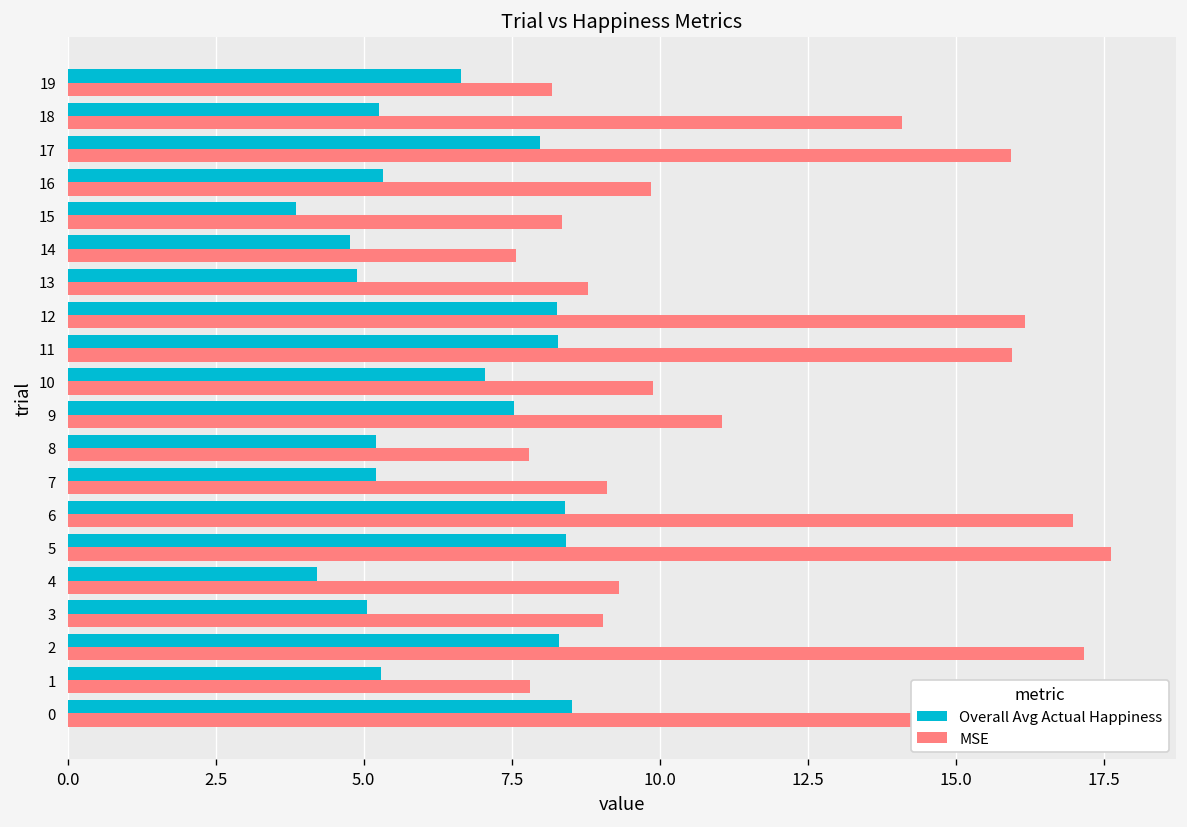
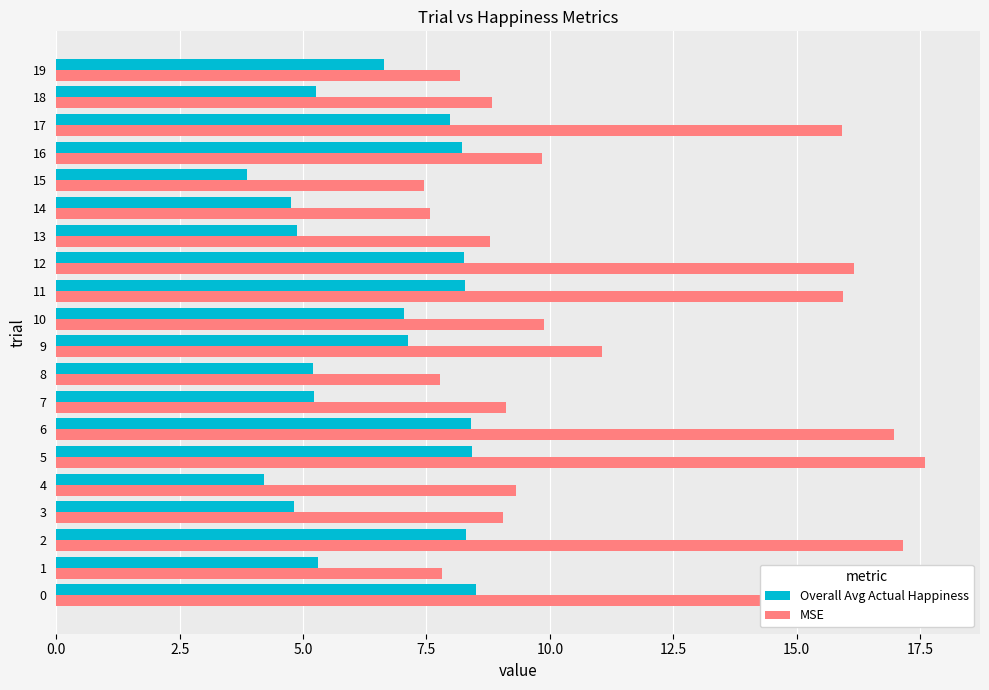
  {
    "Overall Avg Actual Happiness": {
      "19": 6.6,
      "18": 5.3,
      "17": 8.0,
-     "16": 5.3,
+     "16": 8.2,
      "15": 3.9,
      "14": 4.8,
      "13": 4.9,
      "12": 8.3,
      "11": 8.3,
      "10": 7.0,
-     "9": 7.5,
+     "9": 7.1,
      "8": 5.2,
      "7": 5.2,
      "6": 8.4,
      "5": 8.4,
      "4": 4.2,
-     "3": 5.1,
+     "3": 4.8,
      "2": 8.3,
      "1": 5.3,
      "0": 8.5
    },
    "MSE": {
      "19": 8.2,
-     "18": 14.1,
+     "18": 8.8,
      "17": 15.9,
      "16": 9.8,
-     "15": 8.4,
+     "15": 7.5,
      "14": 7.6,
      "13": 8.8,
      "12": 16.2,
      "11": 15.9,
      "10": 9.9,
      "9": 11.1,
      "8": 7.8,
      "7": 9.1,
      "6": 17.0,
      "5": 17.6,
      "4": 9.3,
      "3": 9.0,
      "2": 17.2,
      "1": 7.8
    }
  }
